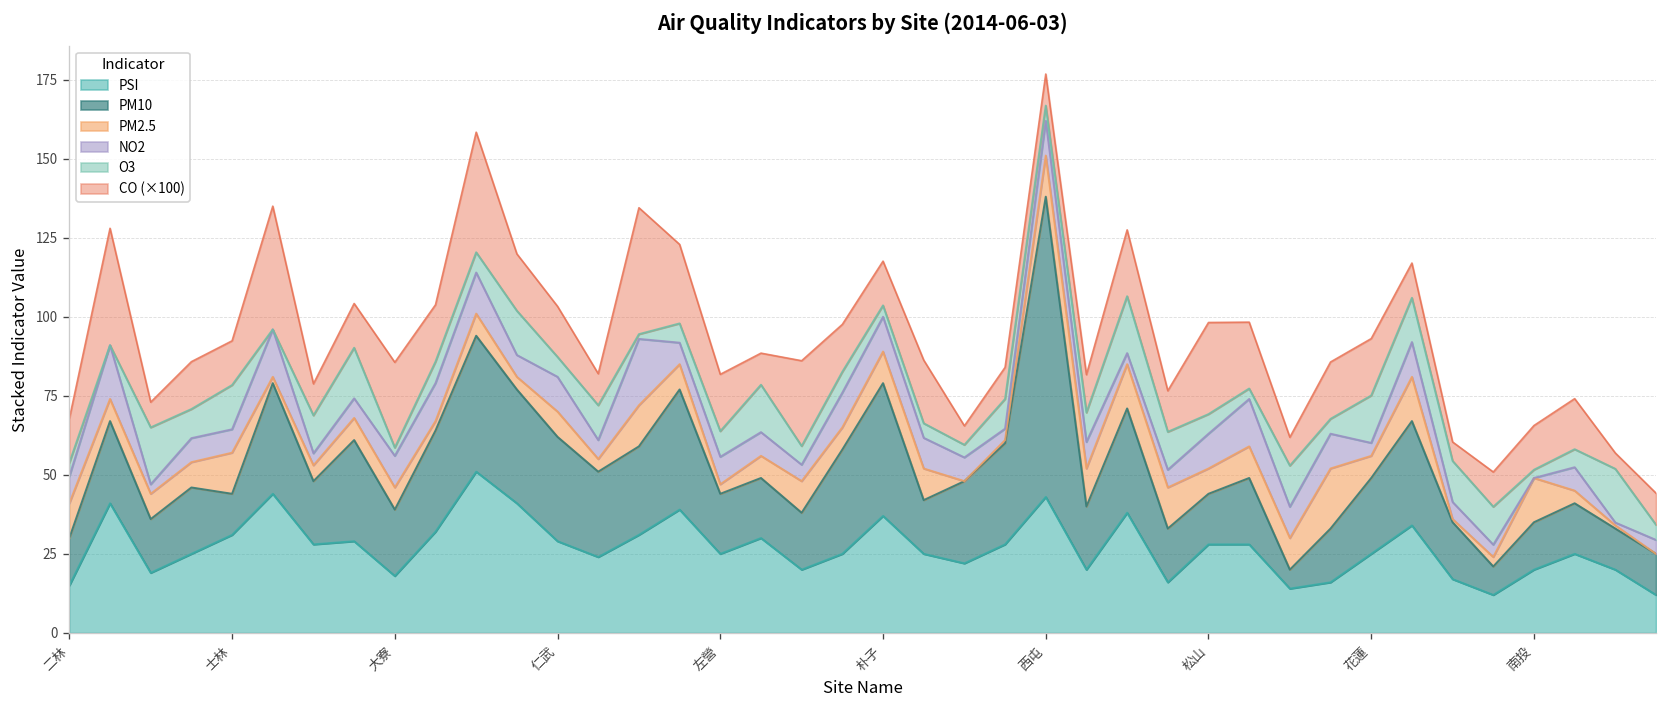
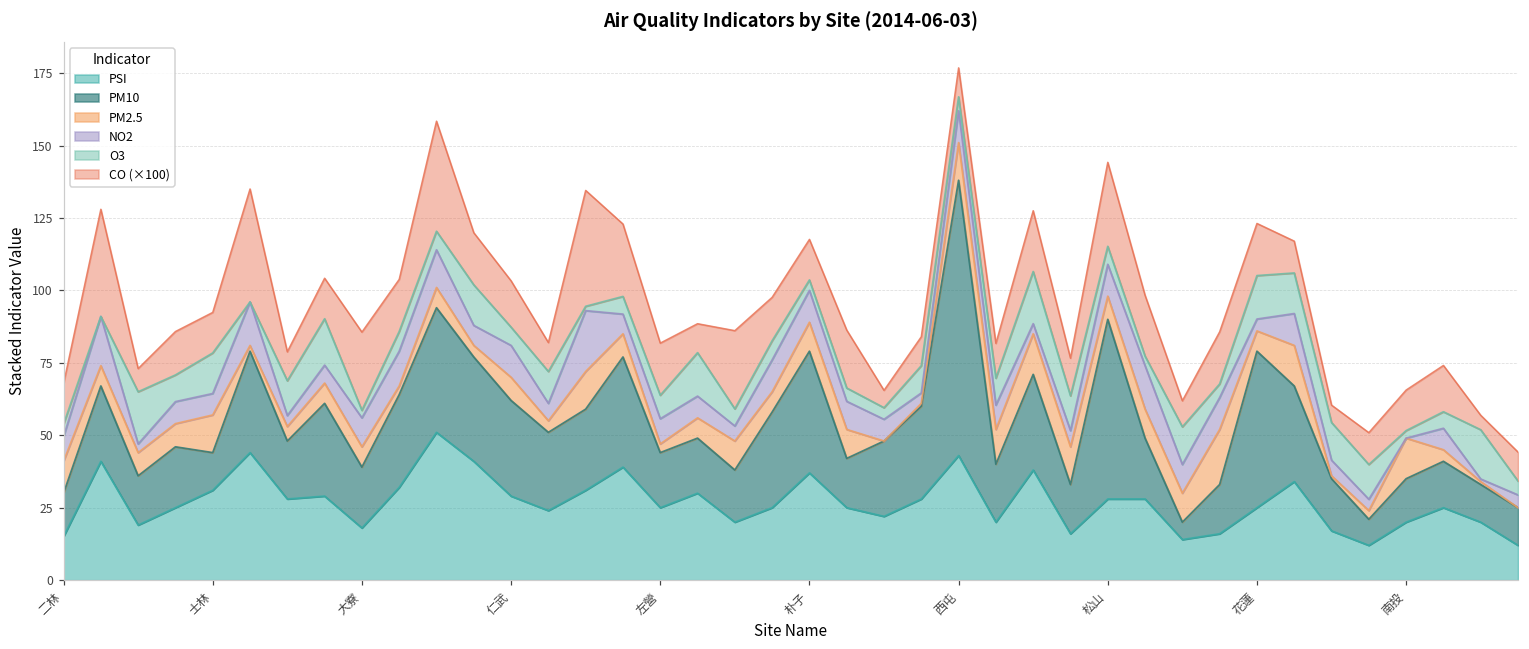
  {
    "PM10": {
      "二林": 15,
      "士林": 13,
      "大寮": 21,
      "仁武": 33,
      "左營": 19,
      "朴子": 42,
      "西屯": 95,
-     "松山": 16,
-     "花蓮": 24,
+     "松山": 62,
+     "花蓮": 54,
      "南投": 15
    }
  }
